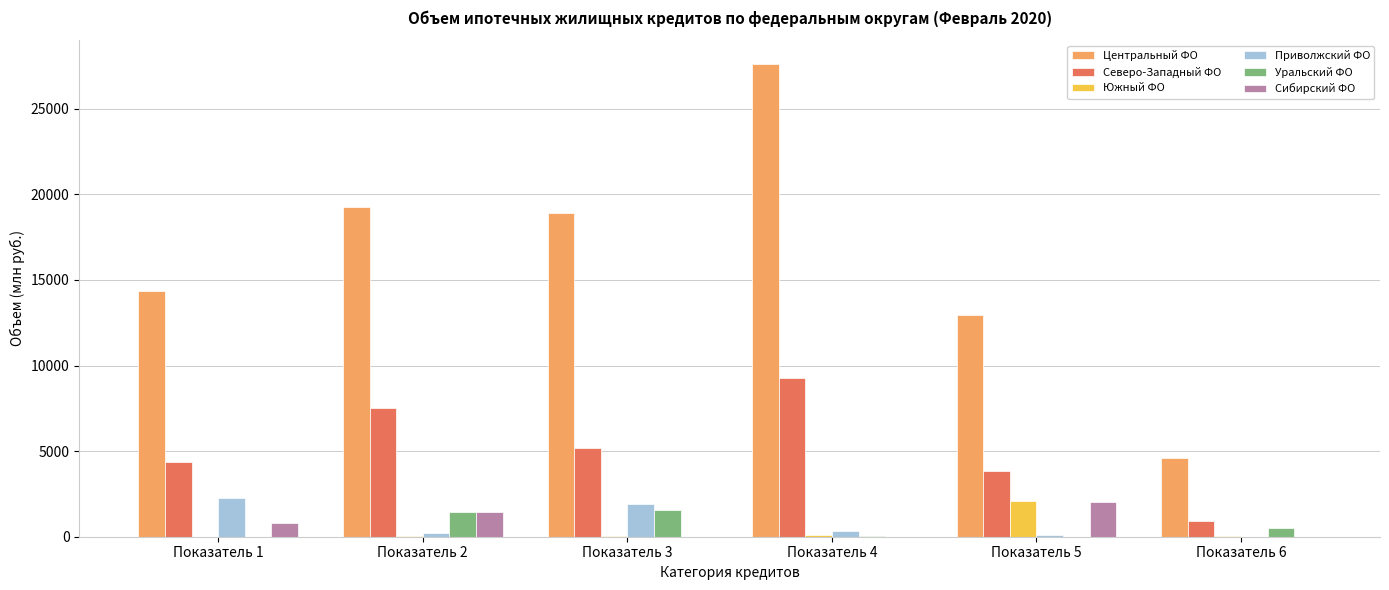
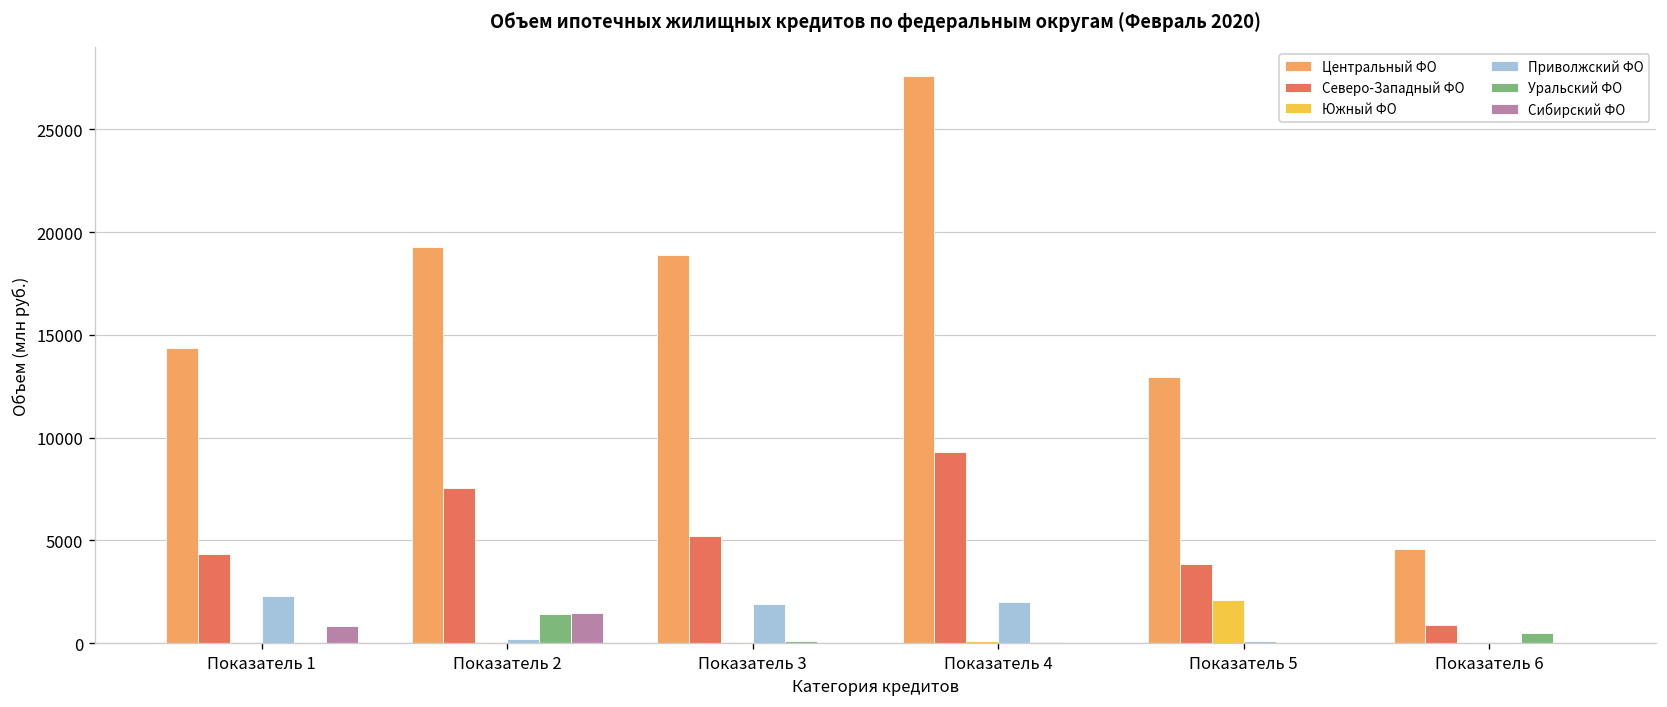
  {
    "Приволжский ФО": {
      "Показатель 1": 2300,
      "Показатель 2": 200,
      "Показатель 3": 1900,
-     "Показатель 4": 300
+     "Показатель 4": 2000
    },
    "Уральский ФО": {
      "Показатель 2": 1400,
-     "Показатель 3": 1600,
+     "Показатель 3": 100,
      "Показатель 6": 500
    },
    "Сибирский ФО": {
      "Показатель 1": 800,
      "Показатель 2": 1500,
      "Показатель 4": 0,
-     "Показатель 5": 2000,
+     "Показатель 5": 0,
      "Показатель 6": 0
    }
  }
